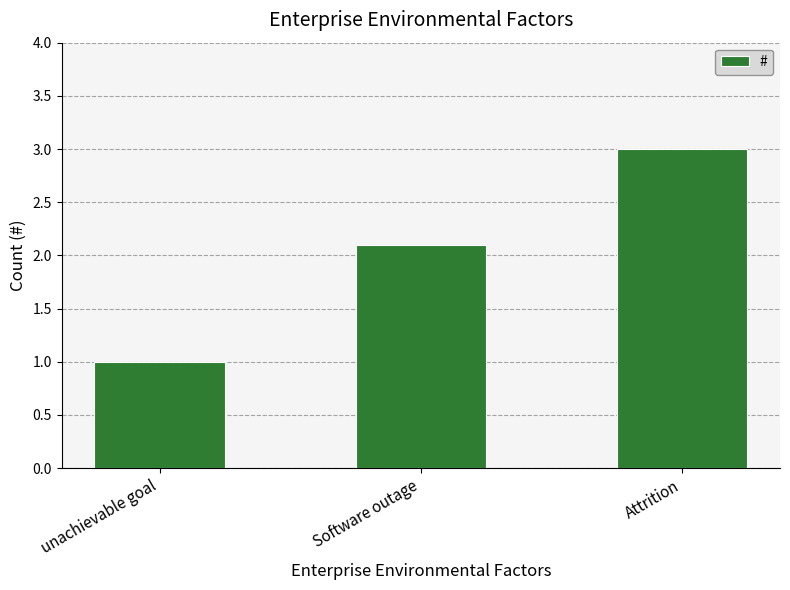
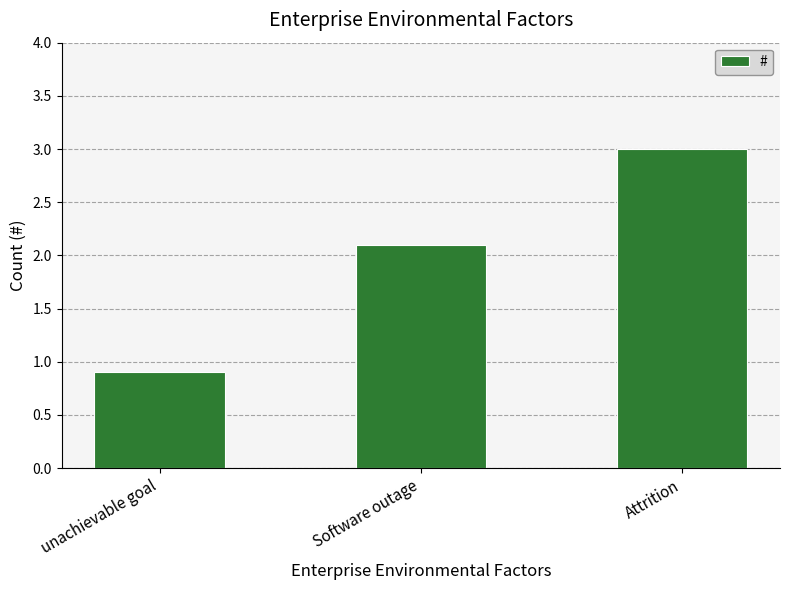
  {
-   "unachievable goal": 1.0,
+   "unachievable goal": 0.9,
    "Software outage": 2.1,
    "Attrition": 3.0
  }
